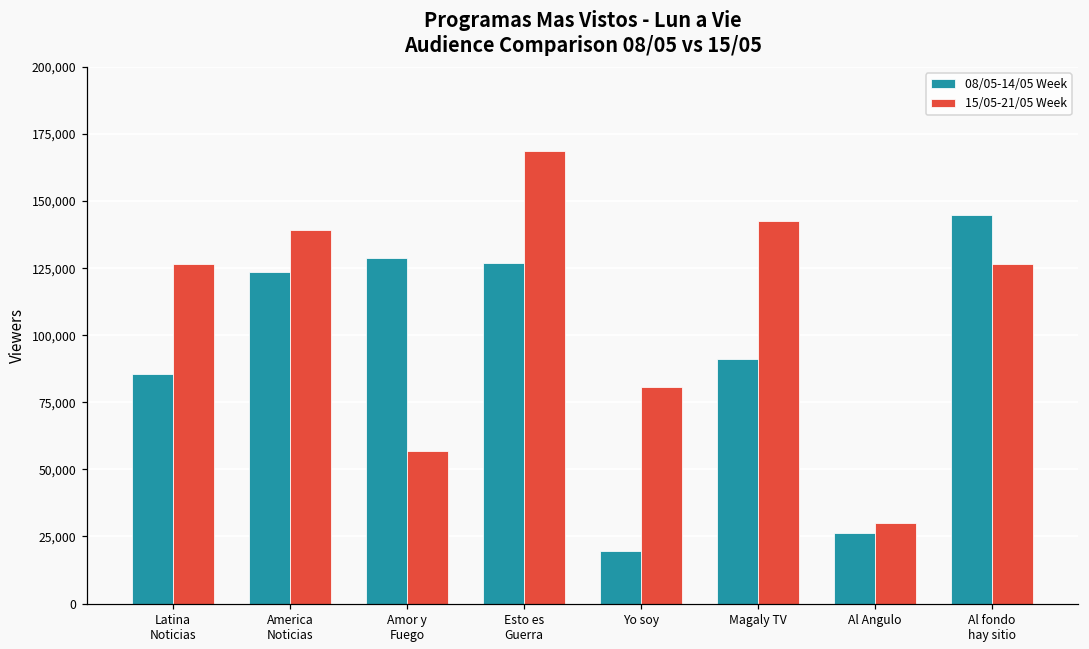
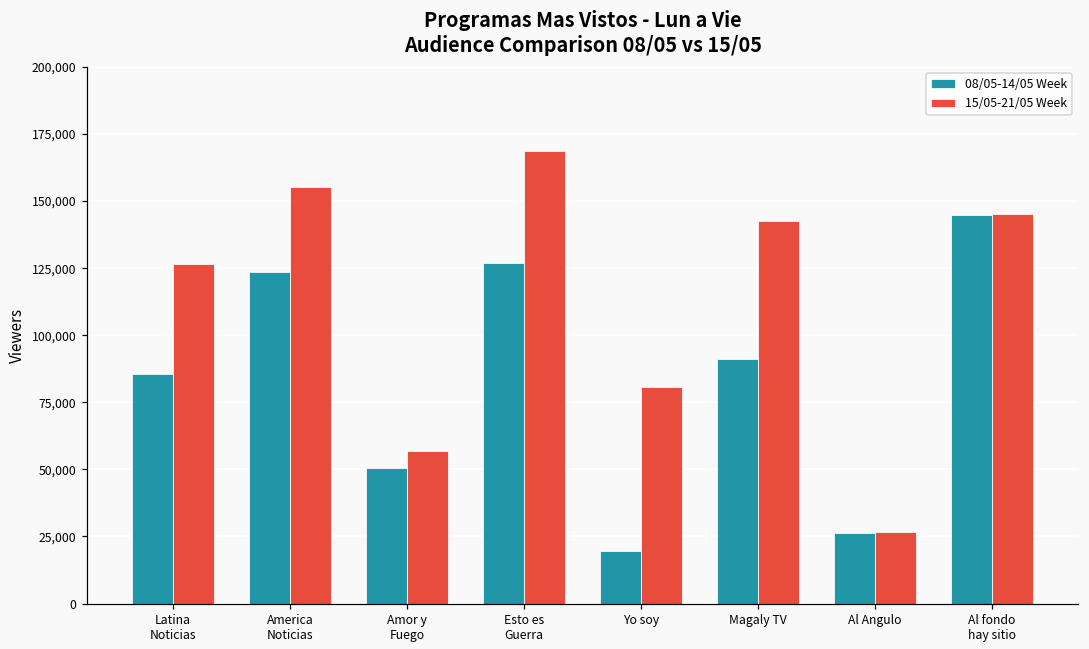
  {
    "08/05-14/05 Week": {
      "Latina Noticias": "85,000",
      "America Noticias": "124,000",
-     "Amor y Fuego": "129,000",
+     "Amor y Fuego": "51,000",
      "Esto es Guerra": "127,000",
      "Yo soy": "20,000",
      "Magaly TV": "91,000",
      "Al Angulo": "26,000",
      "Al fondo hay sitio": "145,000"
    },
    "15/05-21/05 Week": {
      "Latina Noticias": "126,000",
-     "America Noticias": "139,000",
+     "America Noticias": "155,000",
      "Amor y Fuego": "57,000",
      "Esto es Guerra": "169,000",
      "Yo soy": "81,000",
      "Magaly TV": "143,000",
-     "Al Angulo": "30,000",
-     "Al fondo hay sitio": "127,000"
+     "Al Angulo": "27,000",
+     "Al fondo hay sitio": "145,000"
    }
  }
